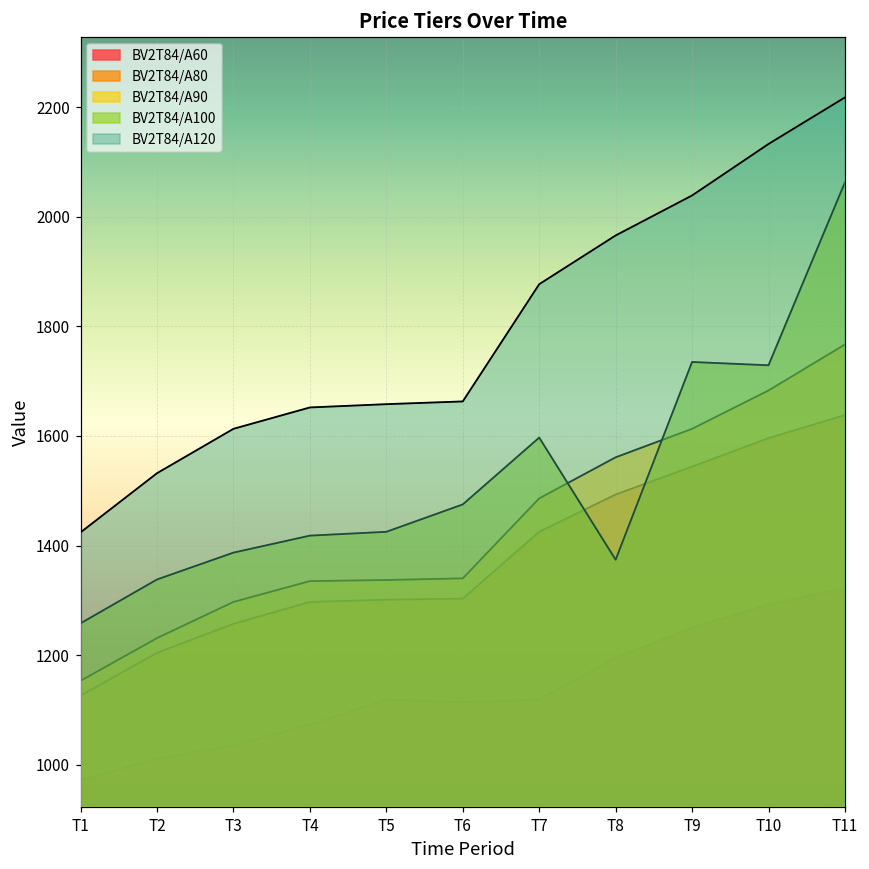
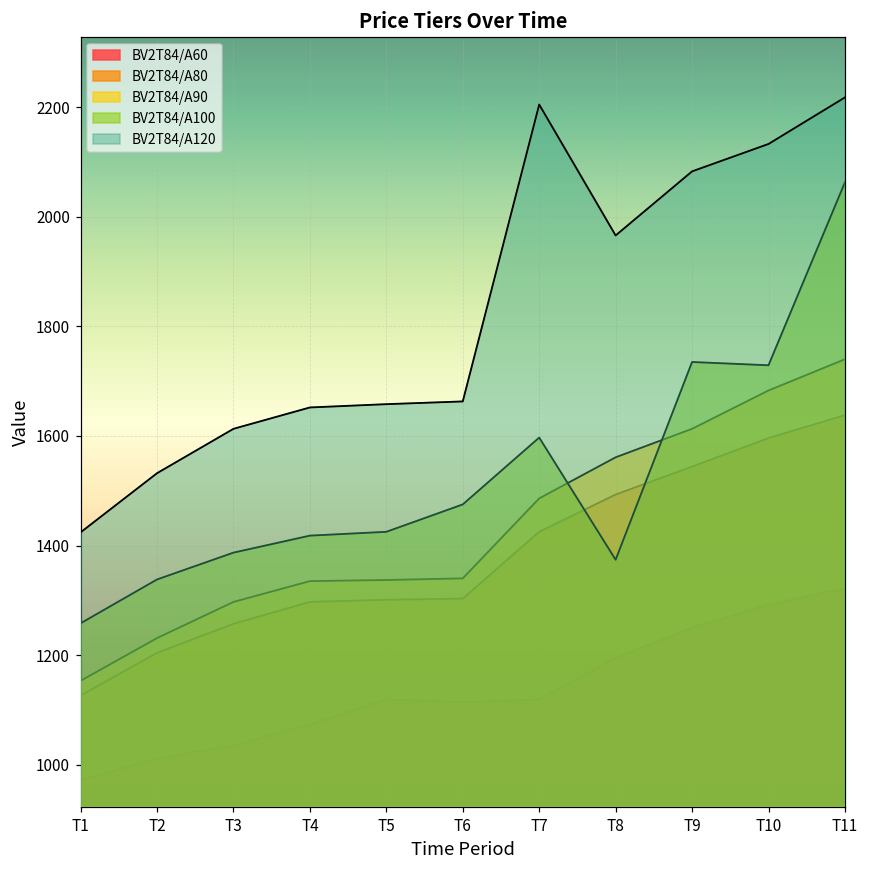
  {
    "BV2T84/A60": {
      "T1": 970,
      "T2": 1010,
      "T3": 1040,
      "T4": 1070,
      "T5": 1120,
      "T6": 1110,
      "T7": 1120,
      "T8": 1200,
      "T9": 1250,
      "T10": 1290,
      "T11": 1320
    },
    "BV2T84/A80": {
      "T1": 1130,
      "T2": 1200,
      "T3": 1260,
      "T4": 1300,
      "T5": 1300,
      "T6": 1300,
      "T7": 1430,
      "T8": 1490,
      "T9": 1540,
      "T10": 1600,
      "T11": 1640
    },
    "BV2T84/A90": {
      "T1": 1150,
      "T2": 1230,
      "T3": 1300,
      "T4": 1340,
      "T5": 1340,
      "T6": 1340,
      "T7": 1490,
      "T8": 1560,
      "T9": 1610,
      "T10": 1680,
-     "T11": 1770
+     "T11": 1740
    },
    "BV2T84/A100": {
      "T1": 1260,
      "T2": 1340,
      "T3": 1390,
      "T4": 1420,
      "T5": 1430,
      "T6": 1480,
      "T7": 1600,
      "T8": 1370,
      "T9": 1740,
      "T10": 1730,
      "T11": 2060
    },
    "BV2T84/A120": {
      "T1": 1420,
      "T2": 1530,
      "T3": 1610,
      "T4": 1650,
      "T5": 1660,
      "T6": 1660,
-     "T7": 1880,
+     "T7": 2210,
      "T8": 1970,
-     "T9": 2040,
+     "T9": 2080,
      "T10": 2130,
      "T11": 2220
    }
  }
